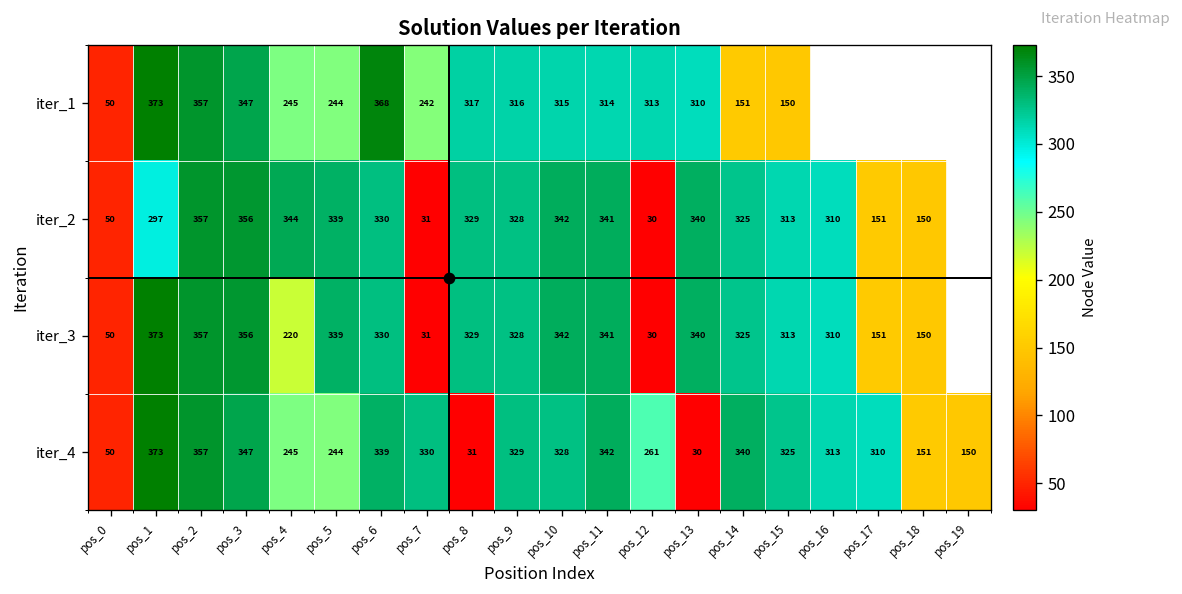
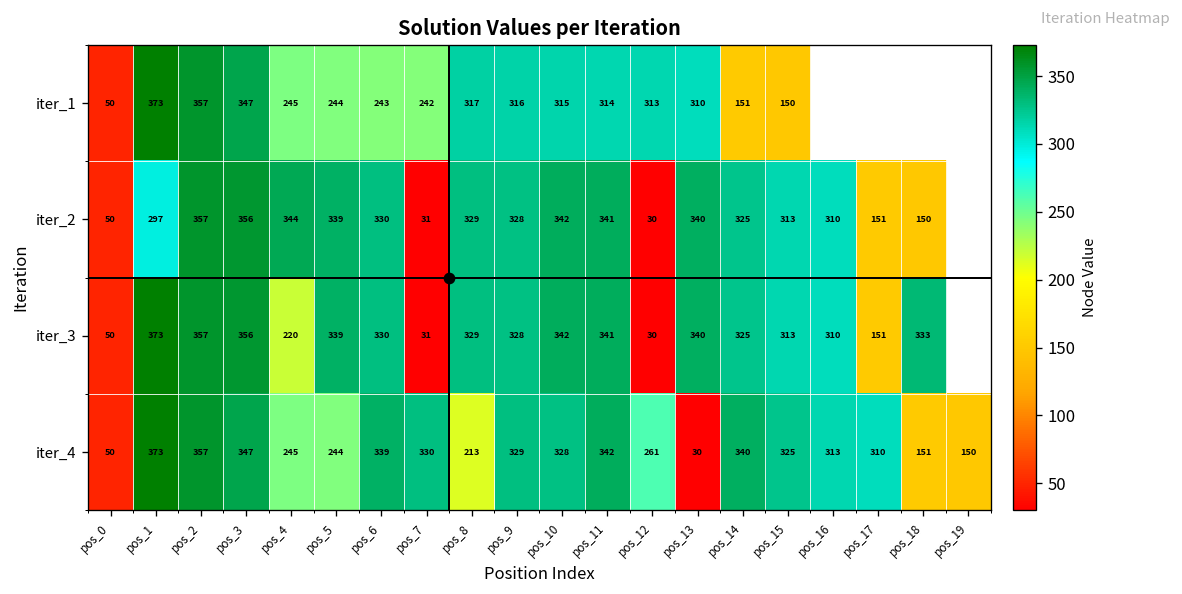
  {
    "iter_1": {
      "pos_0": 50,
      "pos_1": 373,
      "pos_2": 357,
      "pos_3": 347,
      "pos_4": 245,
      "pos_5": 244,
-     "pos_6": 368,
+     "pos_6": 243,
      "pos_7": 242,
      "pos_8": 317,
      "pos_9": 316,
      "pos_10": 315,
      "pos_11": 314,
      "pos_12": 313,
      "pos_13": 310,
      "pos_14": 151,
      "pos_15": 150
    },
    "iter_2": {
      "pos_0": 50,
      "pos_1": 297,
      "pos_2": 357,
      "pos_3": 356,
      "pos_4": 344,
      "pos_5": 339,
      "pos_6": 330,
      "pos_7": 31,
      "pos_8": 329,
      "pos_9": 328,
      "pos_10": 342,
      "pos_11": 341,
      "pos_12": 30,
      "pos_13": 340,
      "pos_14": 325,
      "pos_15": 313,
      "pos_16": 310,
      "pos_17": 151,
      "pos_18": 150
    },
    "iter_3": {
      "pos_0": 50,
      "pos_1": 373,
      "pos_2": 357,
      "pos_3": 356,
      "pos_4": 220,
      "pos_5": 339,
      "pos_6": 330,
      "pos_7": 31,
      "pos_8": 329,
      "pos_9": 328,
      "pos_10": 342,
      "pos_11": 341,
      "pos_12": 30,
      "pos_13": 340,
      "pos_14": 325,
      "pos_15": 313,
      "pos_16": 310,
      "pos_17": 151,
-     "pos_18": 150
+     "pos_18": 333
    },
    "iter_4": {
      "pos_0": 50,
      "pos_1": 373,
      "pos_2": 357,
      "pos_3": 347,
      "pos_4": 245,
      "pos_5": 244,
      "pos_6": 339,
      "pos_7": 330,
-     "pos_8": 31,
+     "pos_8": 213,
      "pos_9": 329,
      "pos_10": 328,
      "pos_11": 342,
      "pos_12": 261,
      "pos_13": 30,
      "pos_14": 340,
      "pos_15": 325,
      "pos_16": 313,
      "pos_17": 310,
      "pos_18": 151,
      "pos_19": 150
    }
  }
